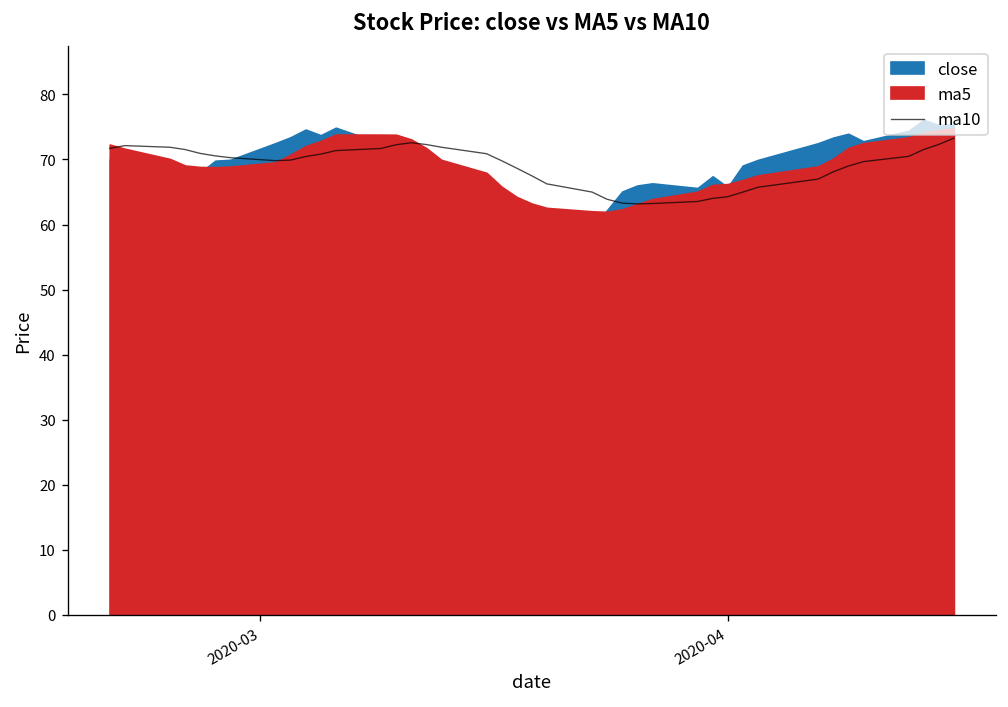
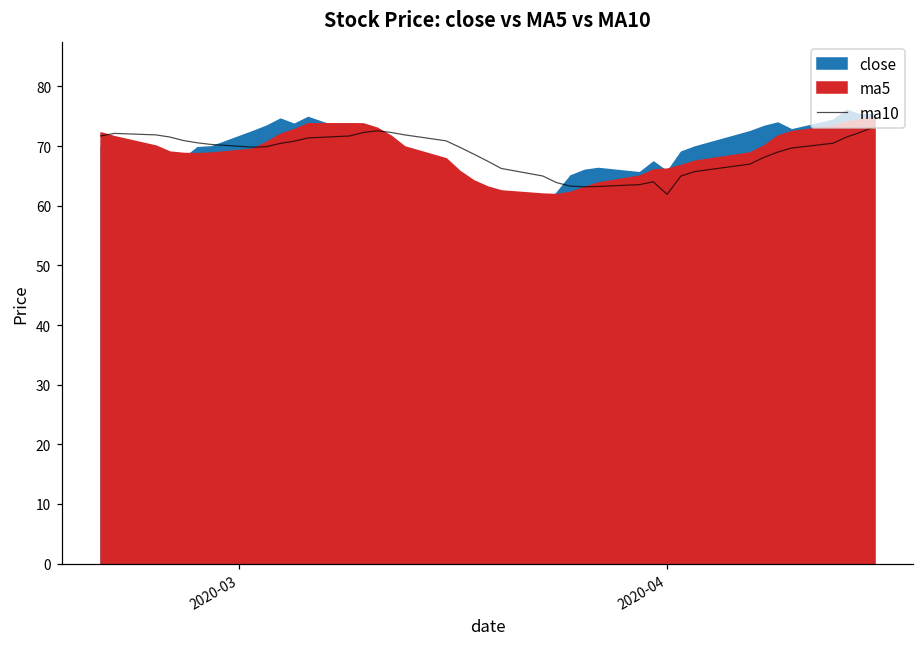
  {
    "ma10": {
-     "2020-04": 64
+     "2020-04": 62
    },
    "ma5": {
      "2020-04": 66
    }
  }
